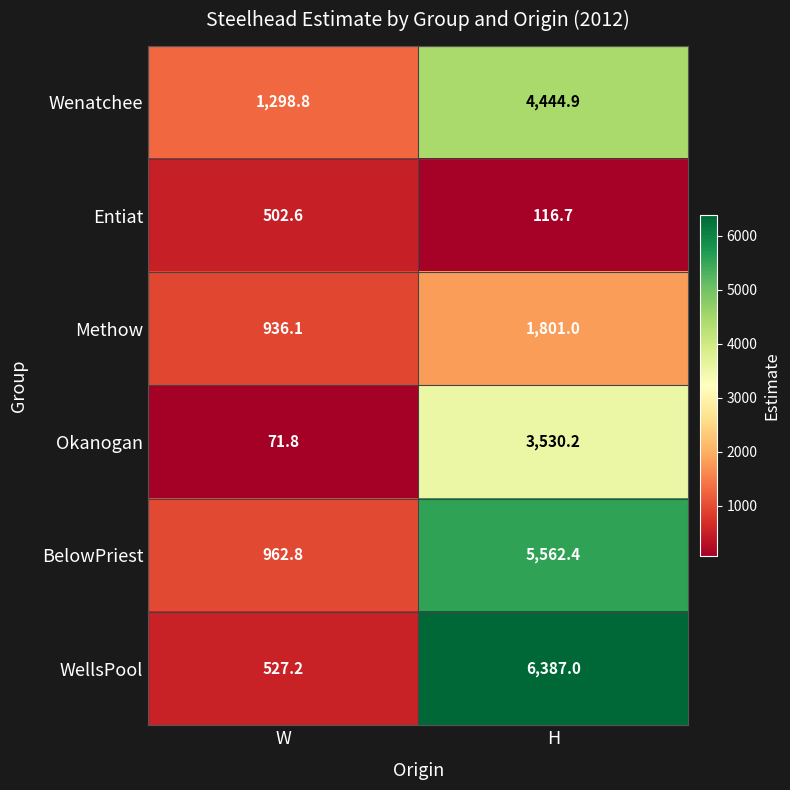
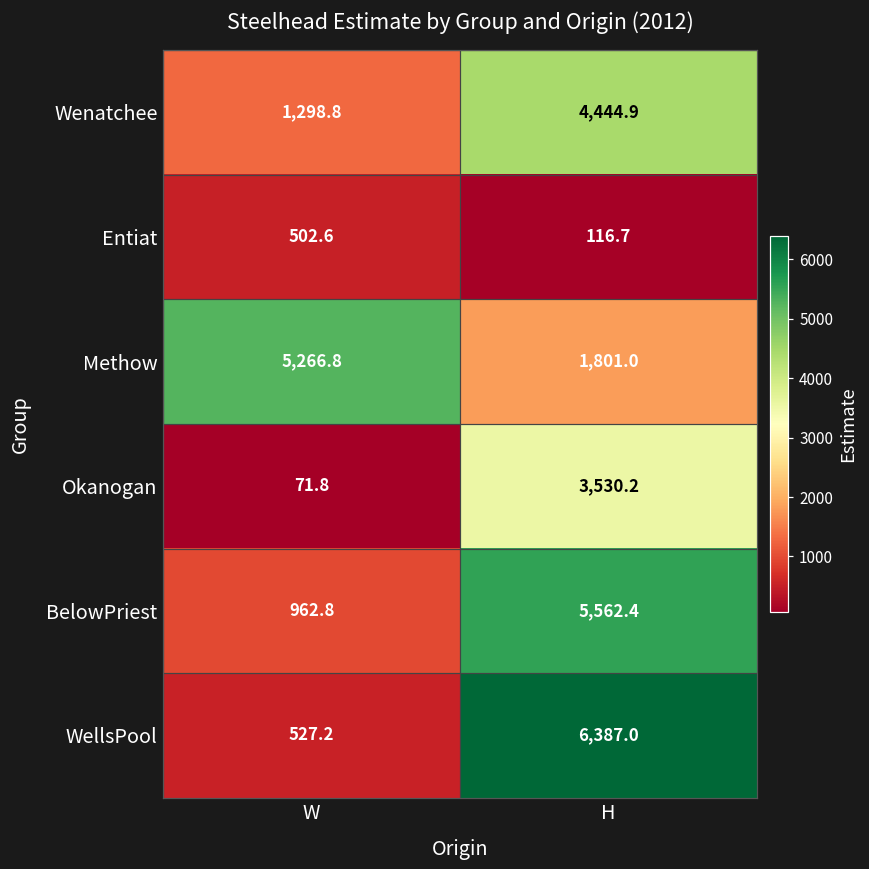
  {
    "Wenatchee": {
      "W": "1,298.8",
      "H": "4,444.9"
    },
    "Entiat": {
      "W": "502.6",
      "H": "116.7"
    },
    "Methow": {
-     "W": "936.1",
+     "W": "5,266.8",
      "H": "1,801.0"
    },
    "Okanogan": {
      "W": "71.8",
      "H": "3,530.2"
    },
    "BelowPriest": {
      "W": "962.8",
      "H": "5,562.4"
    },
    "WellsPool": {
      "W": "527.2",
      "H": "6,387.0"
    }
  }
